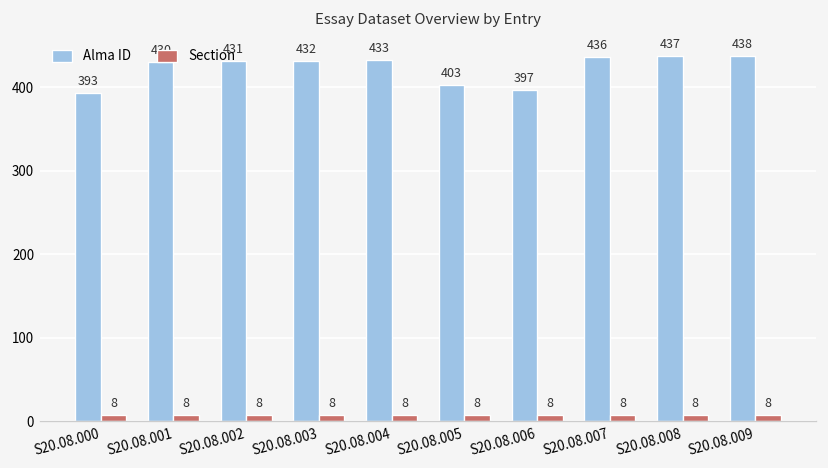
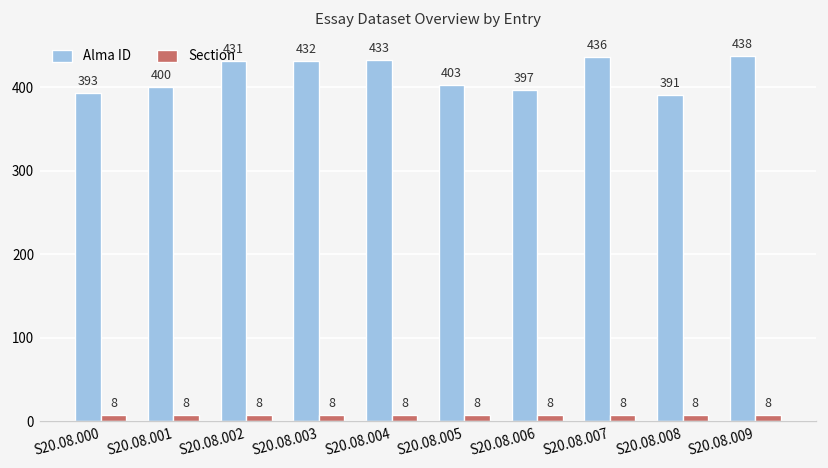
  {
    "Alma ID": {
      "S20.08.000": 393,
-     "S20.08.001": 430,
+     "S20.08.001": 400,
      "S20.08.002": 431,
      "S20.08.003": 432,
      "S20.08.004": 433,
      "S20.08.005": 403,
      "S20.08.006": 397,
      "S20.08.007": 436,
-     "S20.08.008": 437,
+     "S20.08.008": 391,
      "S20.08.009": 438
    },
    "Section": {
      "S20.08.000": 8,
      "S20.08.001": 8,
      "S20.08.002": 8,
      "S20.08.003": 8,
      "S20.08.004": 8,
      "S20.08.005": 8,
      "S20.08.006": 8,
      "S20.08.007": 8,
      "S20.08.008": 8,
      "S20.08.009": 8
    }
  }
